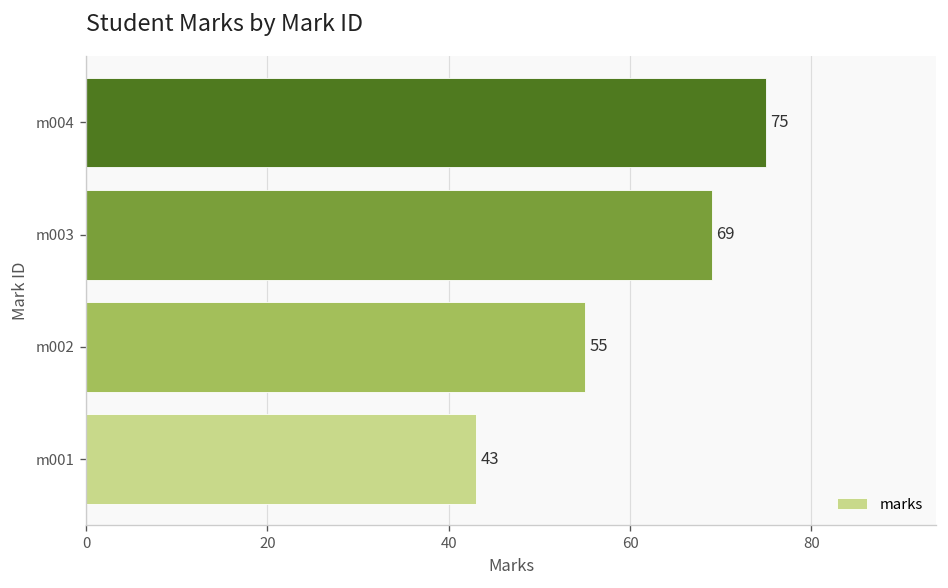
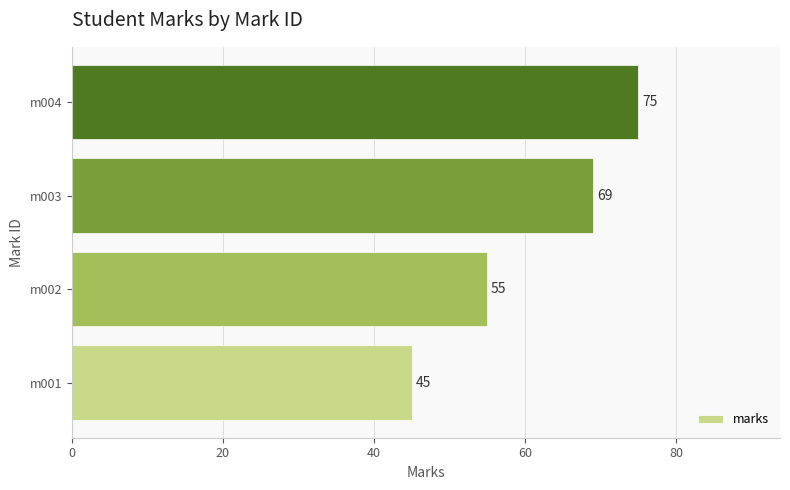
  {
    "m004": 75,
    "m003": 69,
    "m002": 55,
-   "m001": 43
+   "m001": 45
  }
